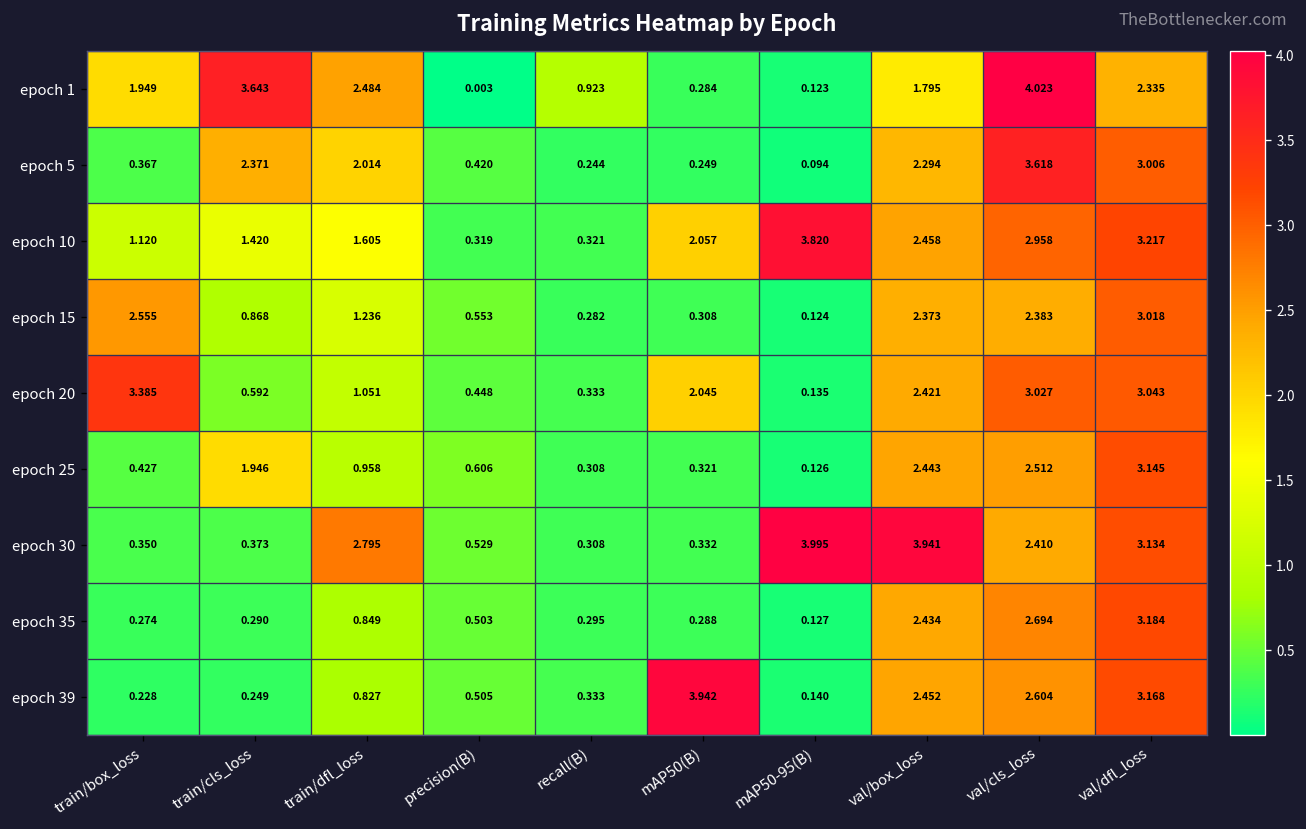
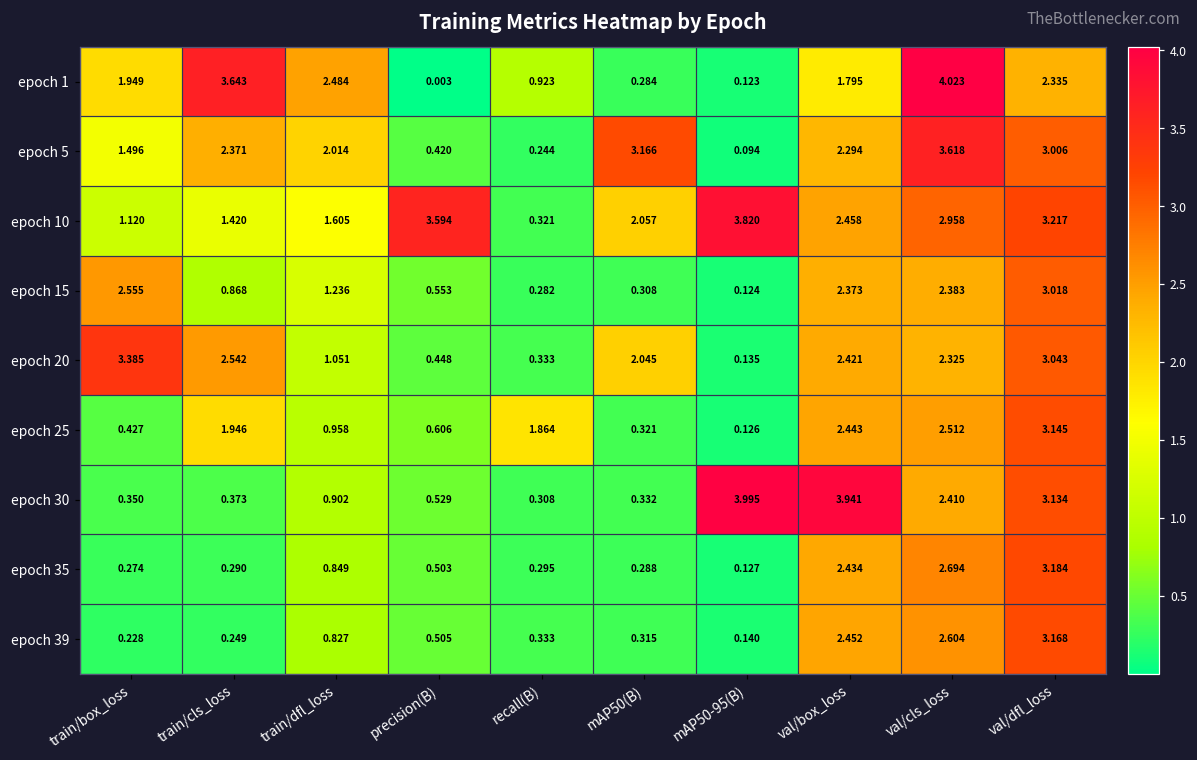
  {
    "epoch 1": {
      "train/box_loss": 1.949,
      "train/cls_loss": 3.643,
      "train/dfl_loss": 2.484,
      "precision(B)": 0.003,
      "recall(B)": 0.923,
      "mAP50(B)": 0.284,
      "mAP50-95(B)": 0.123,
      "val/box_loss": 1.795,
      "val/cls_loss": 4.023,
      "val/dfl_loss": 2.335
    },
    "epoch 5": {
-     "train/box_loss": 0.367,
+     "train/box_loss": 1.496,
      "train/cls_loss": 2.371,
      "train/dfl_loss": 2.014,
      "precision(B)": 0.420,
      "recall(B)": 0.244,
-     "mAP50(B)": 0.249,
+     "mAP50(B)": 3.166,
      "mAP50-95(B)": 0.094,
      "val/box_loss": 2.294,
      "val/cls_loss": 3.618,
      "val/dfl_loss": 3.006
    },
    "epoch 10": {
      "train/box_loss": 1.120,
      "train/cls_loss": 1.420,
      "train/dfl_loss": 1.605,
-     "precision(B)": 0.319,
+     "precision(B)": 3.594,
      "recall(B)": 0.321,
      "mAP50(B)": 2.057,
      "mAP50-95(B)": 3.820,
      "val/box_loss": 2.458,
      "val/cls_loss": 2.958,
      "val/dfl_loss": 3.217
    },
    "epoch 15": {
      "train/box_loss": 2.555,
      "train/cls_loss": 0.868,
      "train/dfl_loss": 1.236,
      "precision(B)": 0.553,
      "recall(B)": 0.282,
      "mAP50(B)": 0.308,
      "mAP50-95(B)": 0.124,
      "val/box_loss": 2.373,
      "val/cls_loss": 2.383,
      "val/dfl_loss": 3.018
    },
    "epoch 20": {
      "train/box_loss": 3.385,
-     "train/cls_loss": 0.592,
+     "train/cls_loss": 2.542,
      "train/dfl_loss": 1.051,
      "precision(B)": 0.448,
      "recall(B)": 0.333,
      "mAP50(B)": 2.045,
      "mAP50-95(B)": 0.135,
      "val/box_loss": 2.421,
-     "val/cls_loss": 3.027,
+     "val/cls_loss": 2.325,
      "val/dfl_loss": 3.043
    },
    "epoch 25": {
      "train/box_loss": 0.427,
      "train/cls_loss": 1.946,
      "train/dfl_loss": 0.958,
      "precision(B)": 0.606,
-     "recall(B)": 0.308,
+     "recall(B)": 1.864,
      "mAP50(B)": 0.321,
      "mAP50-95(B)": 0.126,
      "val/box_loss": 2.443,
      "val/cls_loss": 2.512,
      "val/dfl_loss": 3.145
    },
    "epoch 30": {
      "train/box_loss": 0.350,
      "train/cls_loss": 0.373,
-     "train/dfl_loss": 2.795,
+     "train/dfl_loss": 0.902,
      "precision(B)": 0.529,
      "recall(B)": 0.308,
      "mAP50(B)": 0.332,
      "mAP50-95(B)": 3.995,
      "val/box_loss": 3.941,
      "val/cls_loss": 2.410,
      "val/dfl_loss": 3.134
    },
    "epoch 35": {
      "train/box_loss": 0.274,
      "train/cls_loss": 0.290,
      "train/dfl_loss": 0.849,
      "precision(B)": 0.503,
      "recall(B)": 0.295,
      "mAP50(B)": 0.288,
      "mAP50-95(B)": 0.127,
      "val/box_loss": 2.434,
      "val/cls_loss": 2.694,
      "val/dfl_loss": 3.184
    },
    "epoch 39": {
      "train/box_loss": 0.228,
      "train/cls_loss": 0.249,
      "train/dfl_loss": 0.827,
      "precision(B)": 0.505,
      "recall(B)": 0.333,
-     "mAP50(B)": 3.942,
+     "mAP50(B)": 0.315,
      "mAP50-95(B)": 0.140,
      "val/box_loss": 2.452,
      "val/cls_loss": 2.604,
      "val/dfl_loss": 3.168
    }
  }
